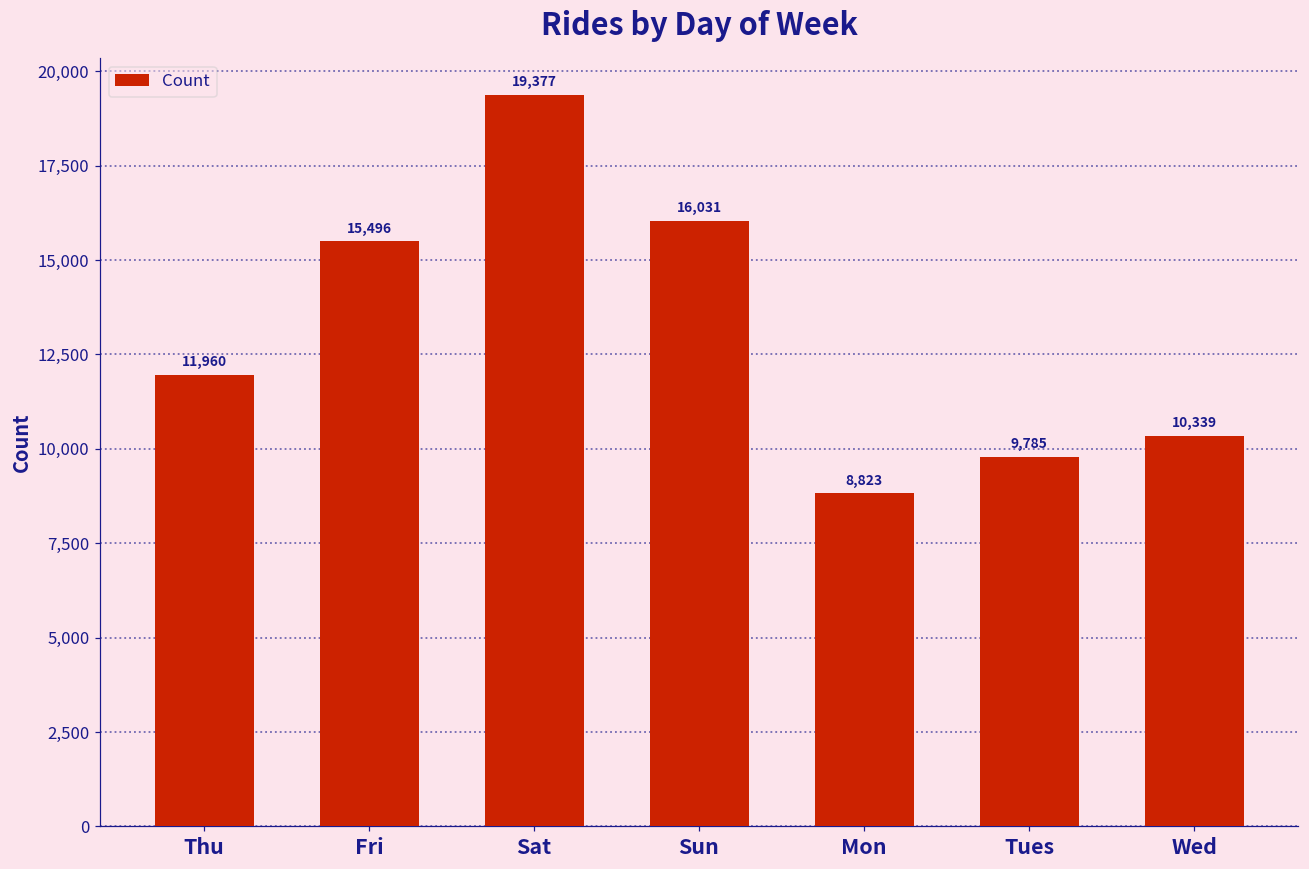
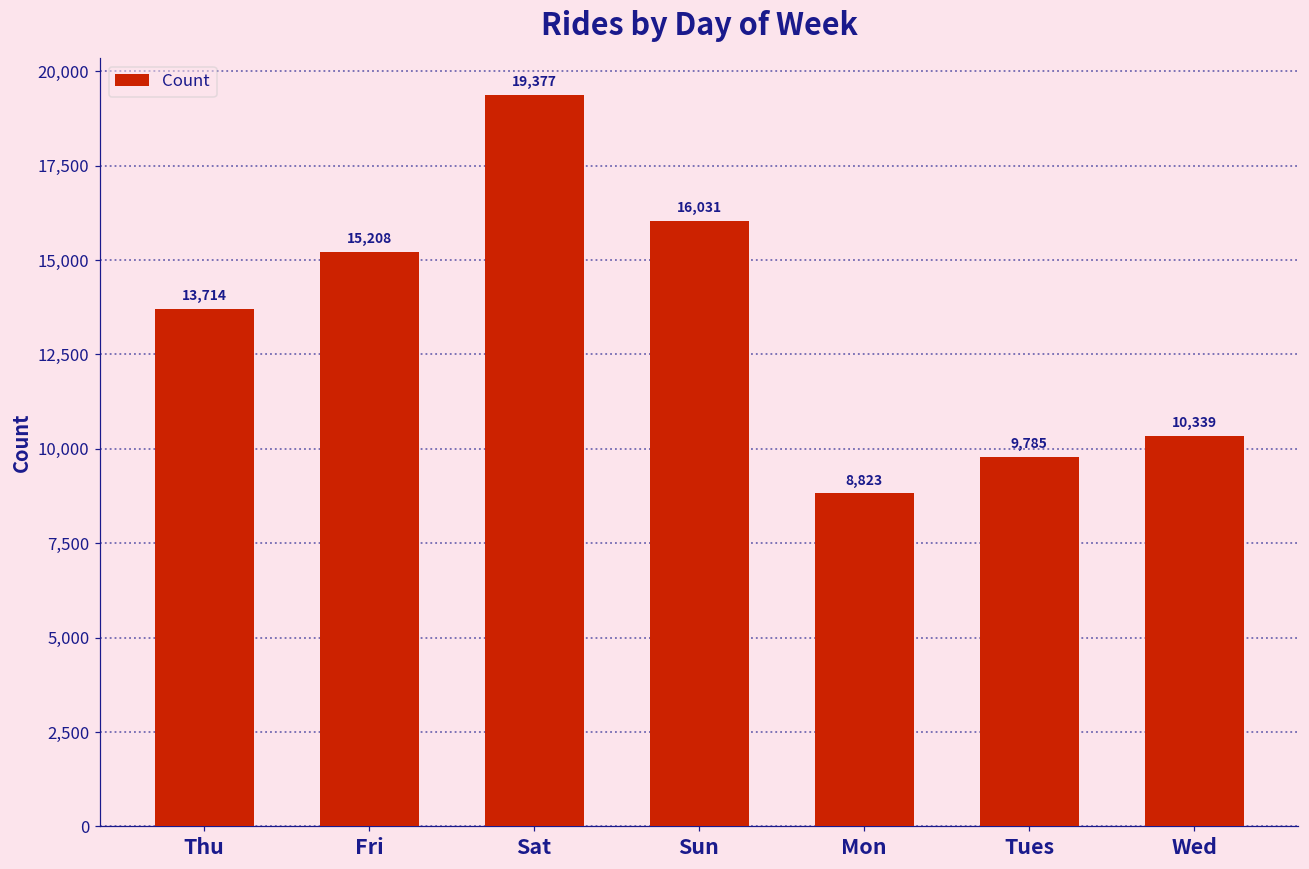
  {
-   "Thu": "11,960",
-   "Fri": "15,496",
+   "Thu": "13,714",
+   "Fri": "15,208",
    "Sat": "19,377",
    "Sun": "16,031",
    "Mon": "8,823",
    "Tues": "9,785",
    "Wed": "10,339"
  }
